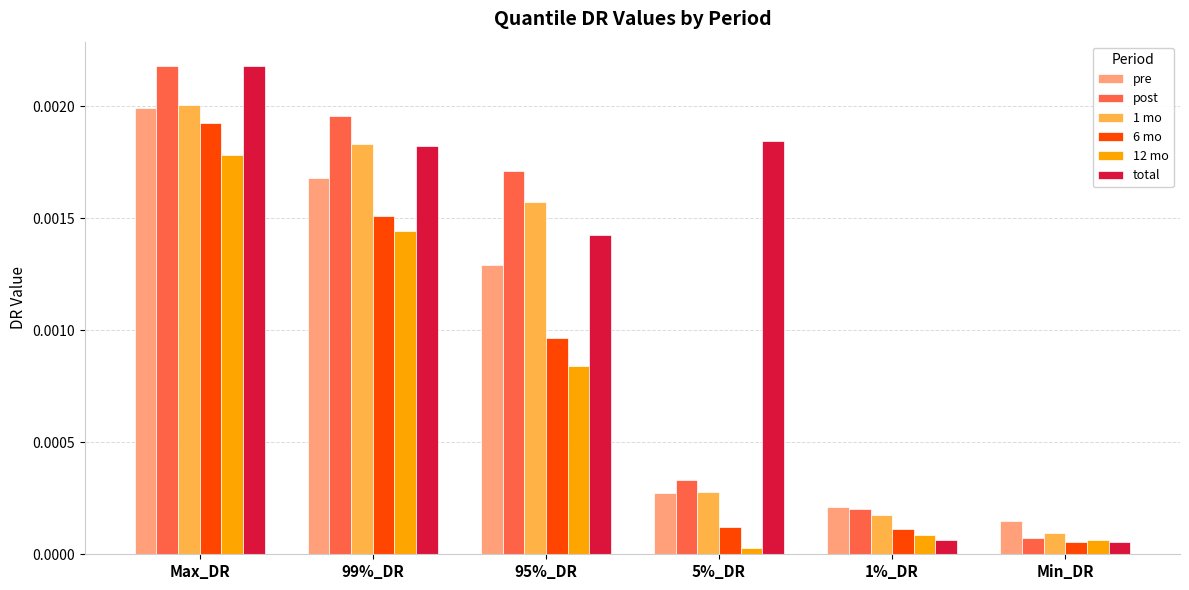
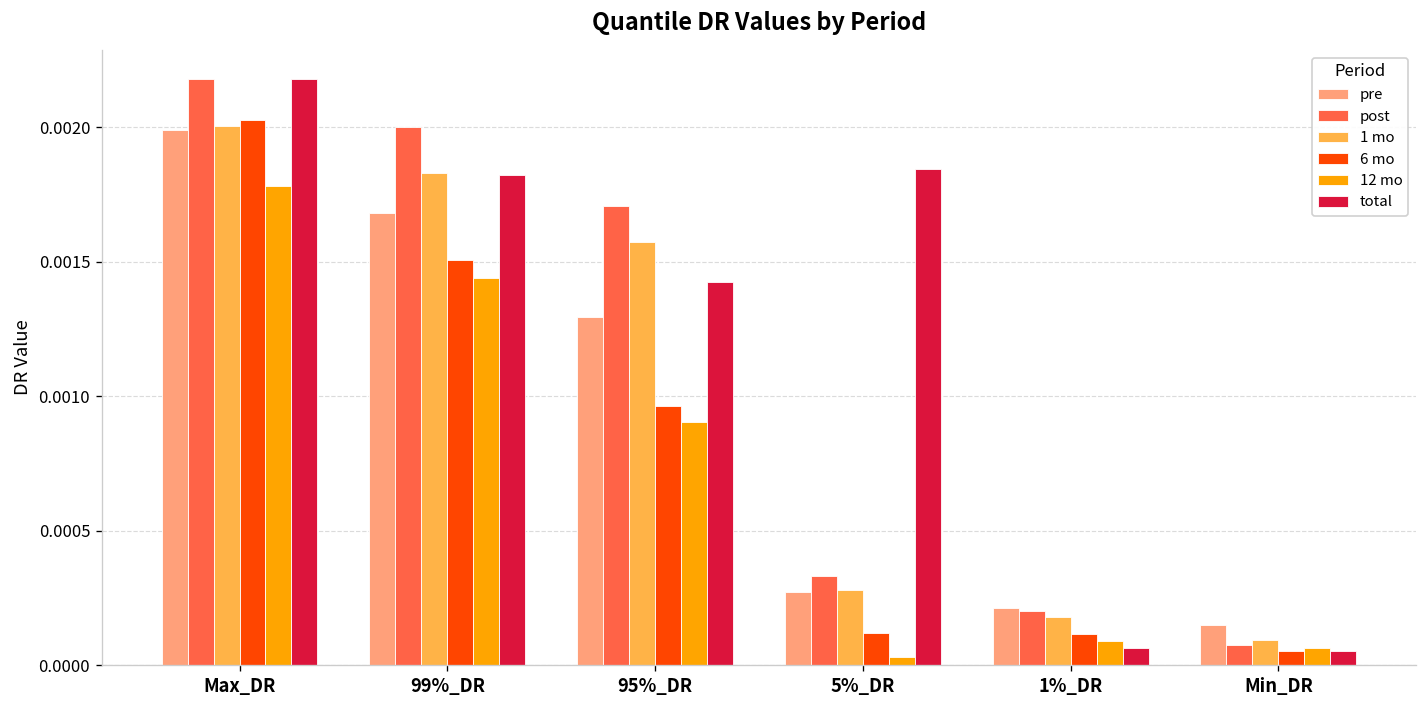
  {
    "post": {
      "Max_DR": 0.00218,
-     "99%_DR": 0.00196,
+     "99%_DR": 0.00200,
      "95%_DR": 0.00171,
      "5%_DR": 0.00033,
      "1%_DR": 0.00020,
      "Min_DR": 0.00007
    },
    "6 mo": {
-     "Max_DR": 0.00192,
+     "Max_DR": 0.00203,
      "99%_DR": 0.00151,
      "95%_DR": 0.00096,
      "5%_DR": 0.00012,
      "1%_DR": 0.00011,
      "Min_DR": 0.00005
    },
    "12 mo": {
      "Max_DR": 0.00178,
      "99%_DR": 0.00144,
-     "95%_DR": 0.00084,
+     "95%_DR": 0.00090,
      "5%_DR": 0.00003,
      "1%_DR": 0.00009,
      "Min_DR": 0.00007
    },
    "total": {
      "Max_DR": 0.00218,
      "99%_DR": 0.00182,
      "95%_DR": 0.00142,
      "5%_DR": 0.00184,
      "1%_DR": 0.00006,
      "Min_DR": 0.00005
    }
  }
